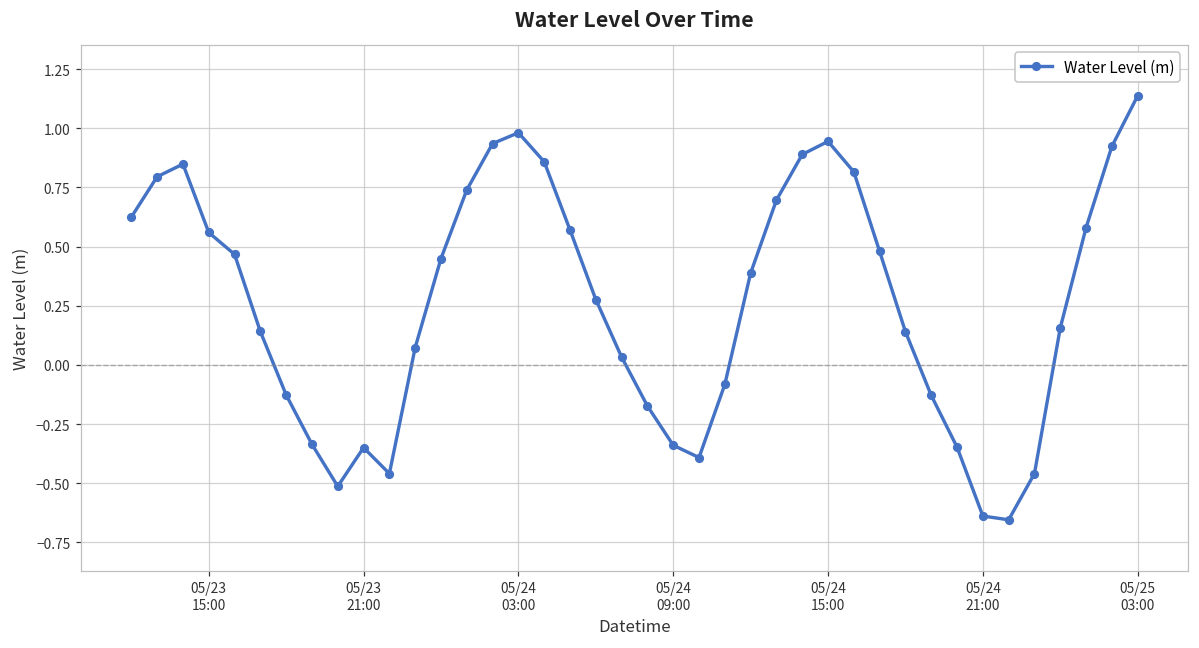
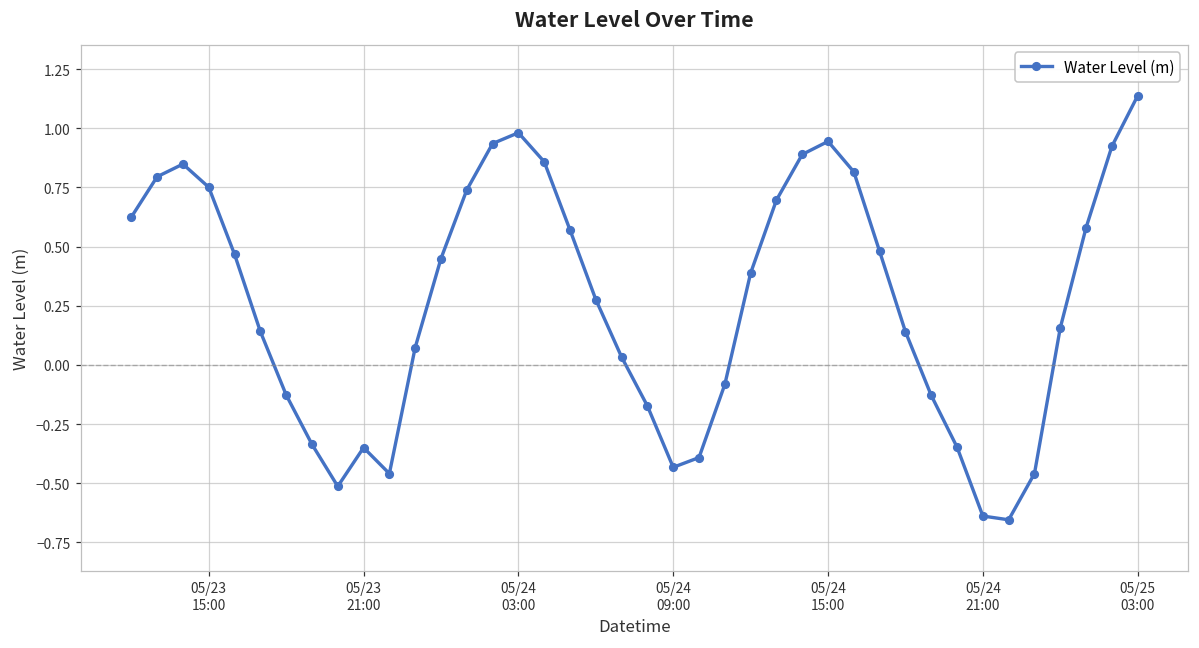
  {
-   "05/23 15:00": 0.56,
+   "05/23 15:00": 0.75,
    "05/23 21:00": -0.35,
    "05/24 03:00": 0.98,
-   "05/24 09:00": -0.34,
+   "05/24 09:00": -0.43,
    "05/24 15:00": 0.94,
    "05/24 21:00": -0.64,
    "05/25 03:00": 1.14
  }
